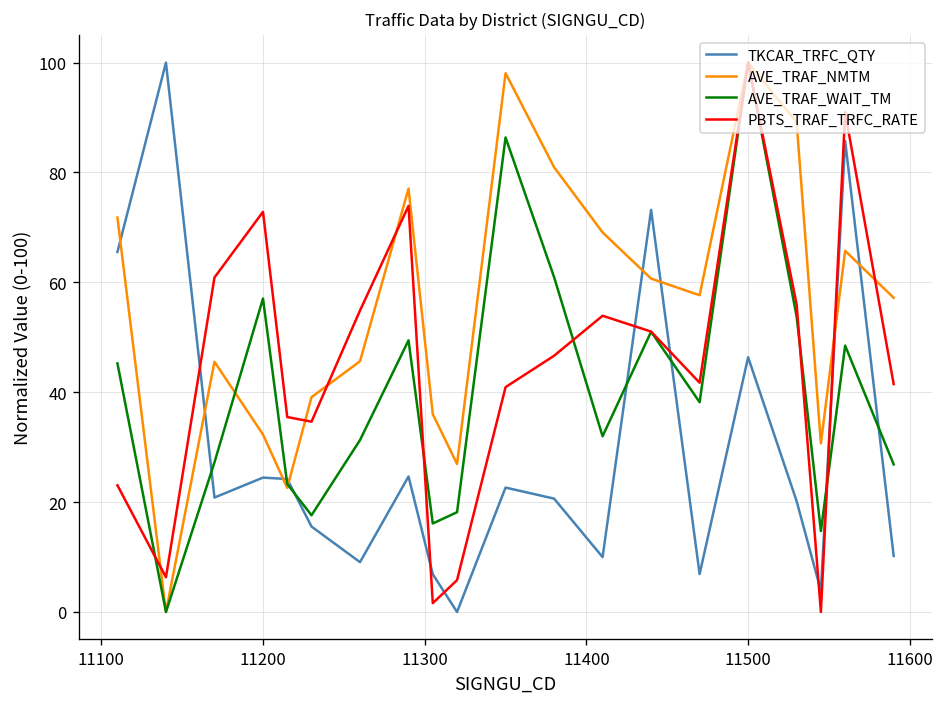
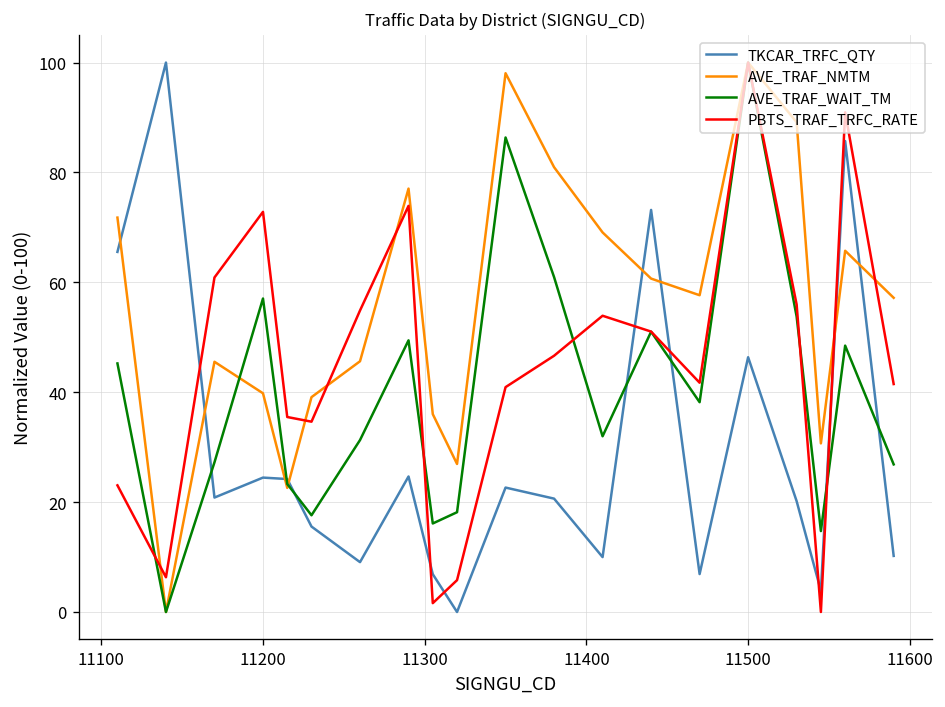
  {
    "TKCAR_TRFC_QTY": {
      "11200": 24,
      "11500": 46
    },
    "AVE_TRAF_NMTM": {
-     "11200": 32
+     "11200": 40
    },
    "AVE_TRAF_WAIT_TM": {
      "11200": 57
    },
    "PBTS_TRAF_TRFC_RATE": {
      "11200": 73
    }
  }
